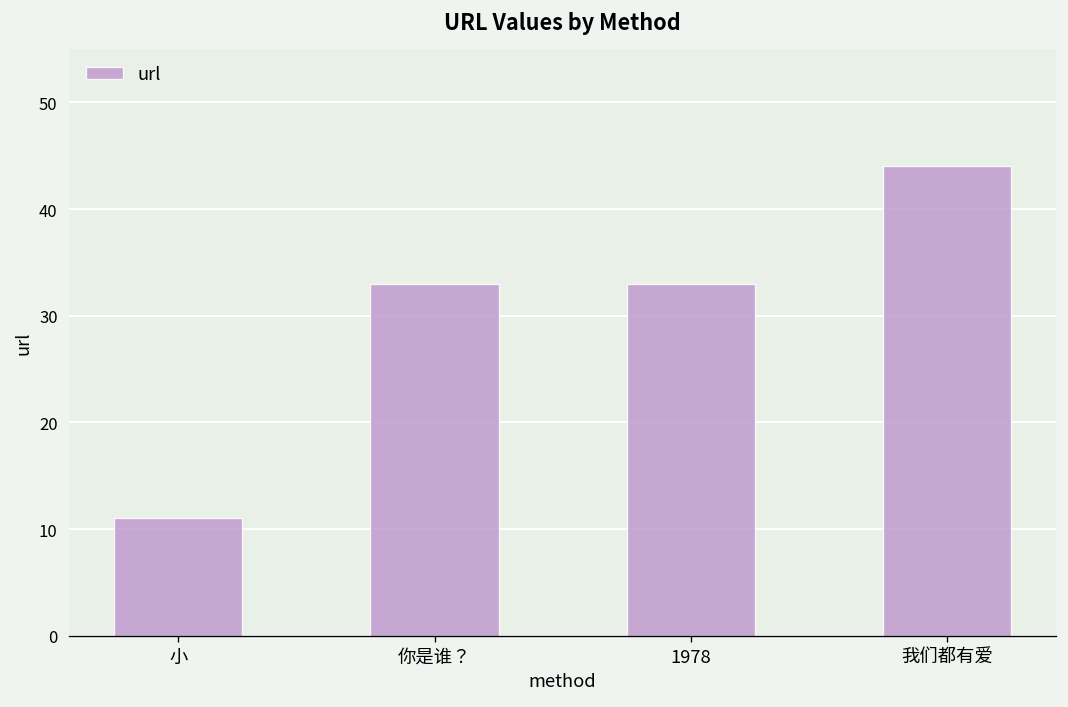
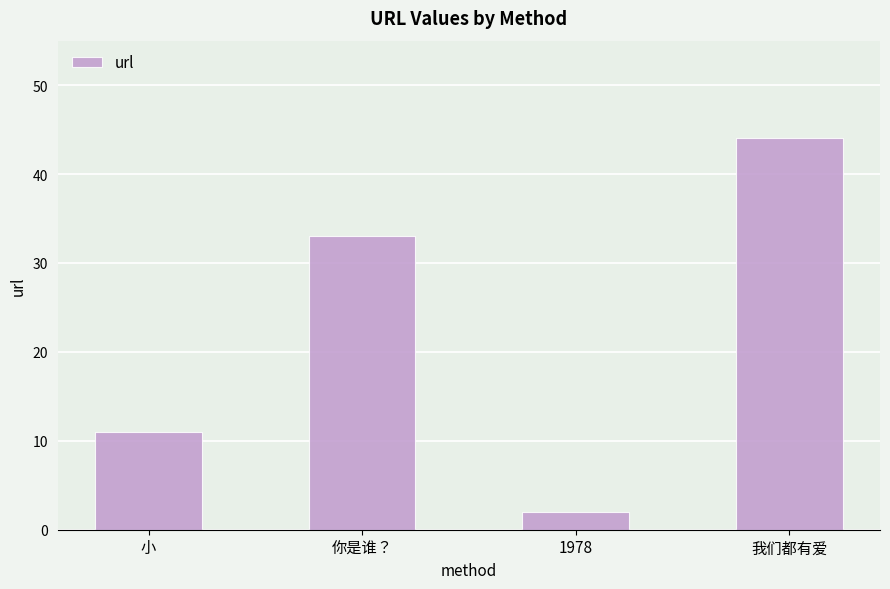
  {
    "小": 11,
    "你是谁？": 33,
-   "1978": 33,
+   "1978": 2,
    "我们都有爱": 44
  }
